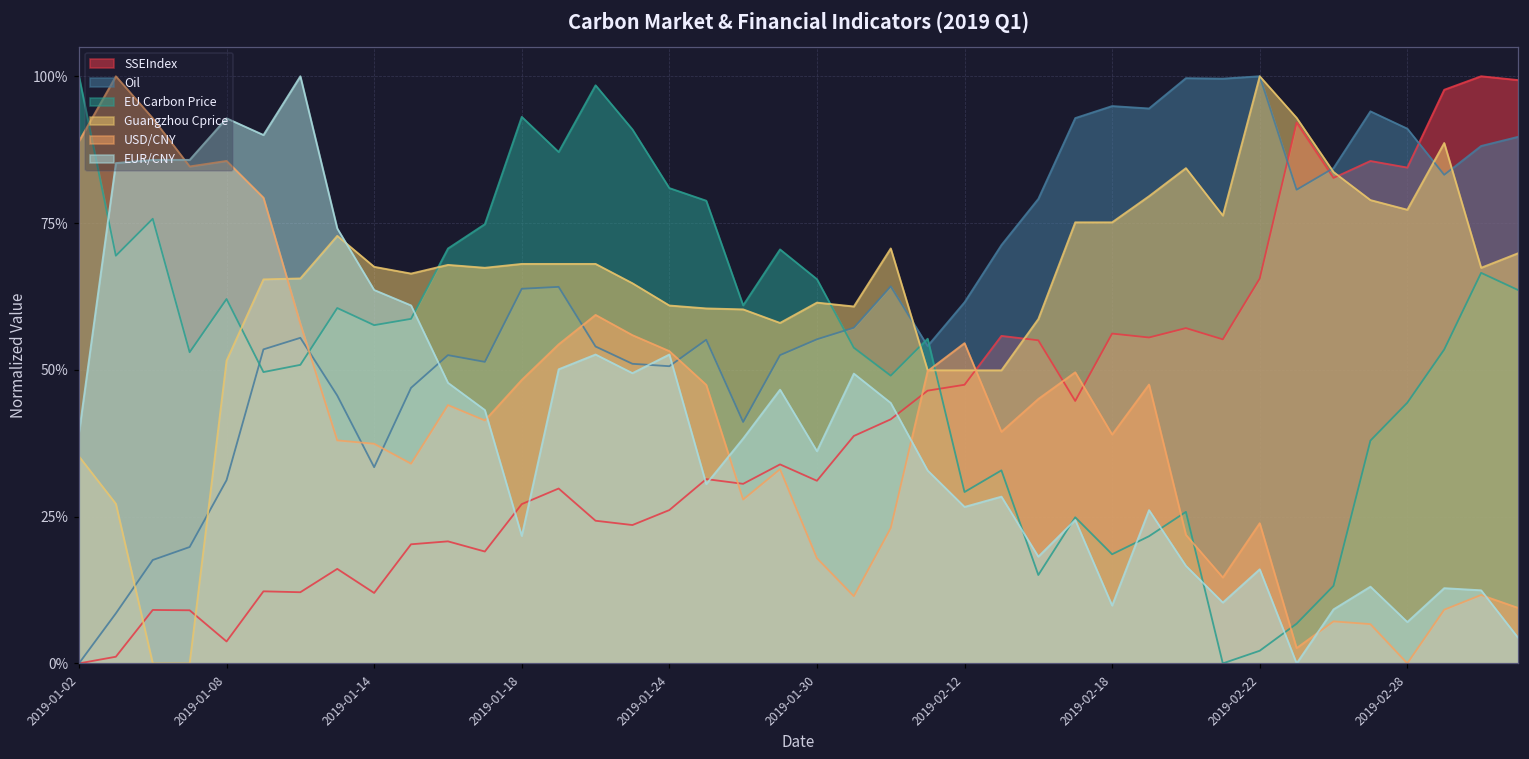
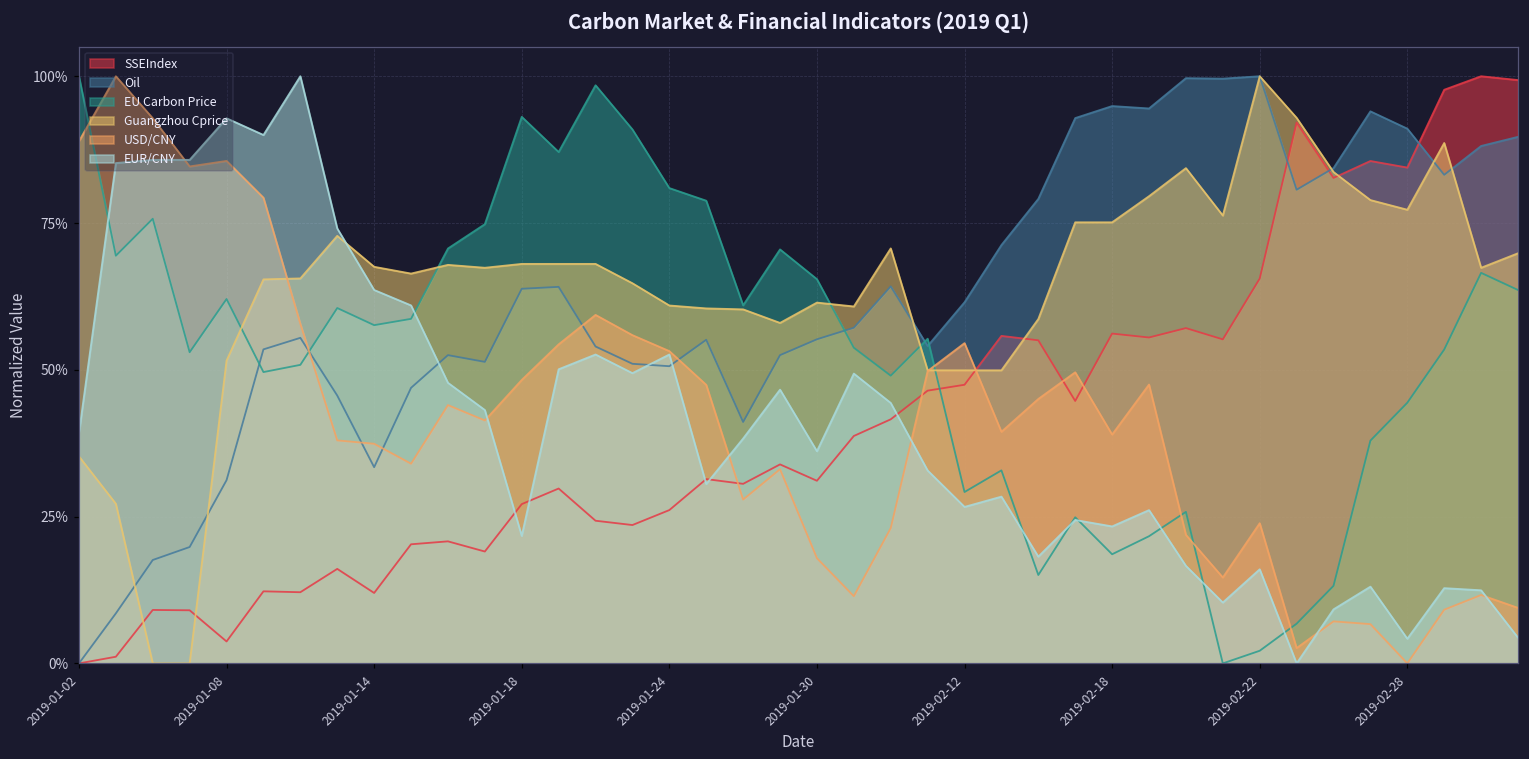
  {
    "SSEIndex": {
      "2019-01-08": "4%",
      "2019-01-14": "12%",
      "2019-01-18": "27%",
      "2019-01-24": "26%",
      "2019-01-30": "31%",
      "2019-02-12": "47%",
      "2019-02-18": "56%",
      "2019-02-22": "66%",
      "2019-02-28": "84%"
    },
    "EUR/CNY": {
      "2019-01-02": "39%",
      "2019-01-14": "64%",
      "2019-01-18": "22%",
      "2019-01-24": "53%",
      "2019-01-30": "36%",
      "2019-02-12": "27%",
-     "2019-02-18": "10%",
+     "2019-02-18": "23%",
      "2019-02-22": "16%",
-     "2019-02-28": "7%"
+     "2019-02-28": "4%"
    }
  }
